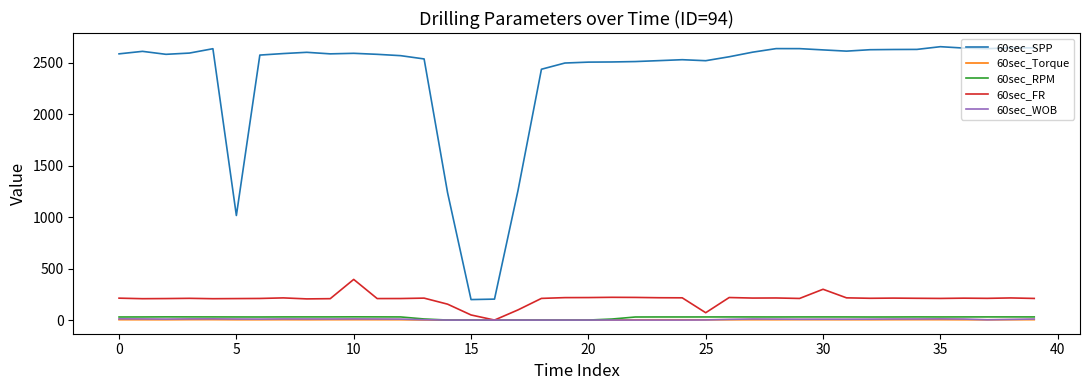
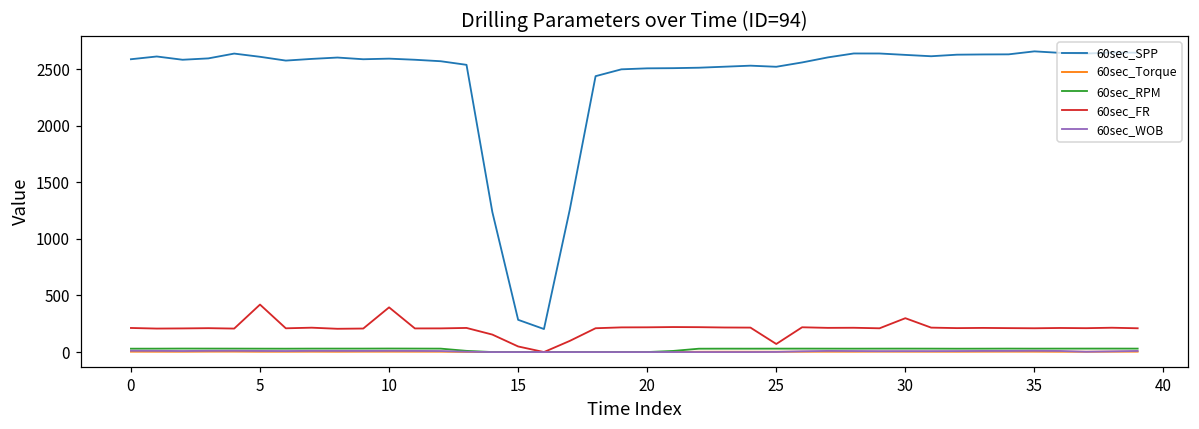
  {
    "60sec_SPP": {
      "0": 2590,
-     "5": 1020,
+     "5": 2610,
      "10": 2590,
-     "15": 200,
+     "15": 280,
      "20": 2510,
      "25": 2520,
      "30": 2620,
      "35": 2660
    },
    "60sec_RPM": {
      "25": 30
    },
    "60sec_FR": {
      "0": 210,
-     "5": 210,
+     "5": 420,
      "10": 390,
      "15": 50,
      "20": 220,
      "25": 70,
      "30": 300,
      "35": 210
    }
  }
